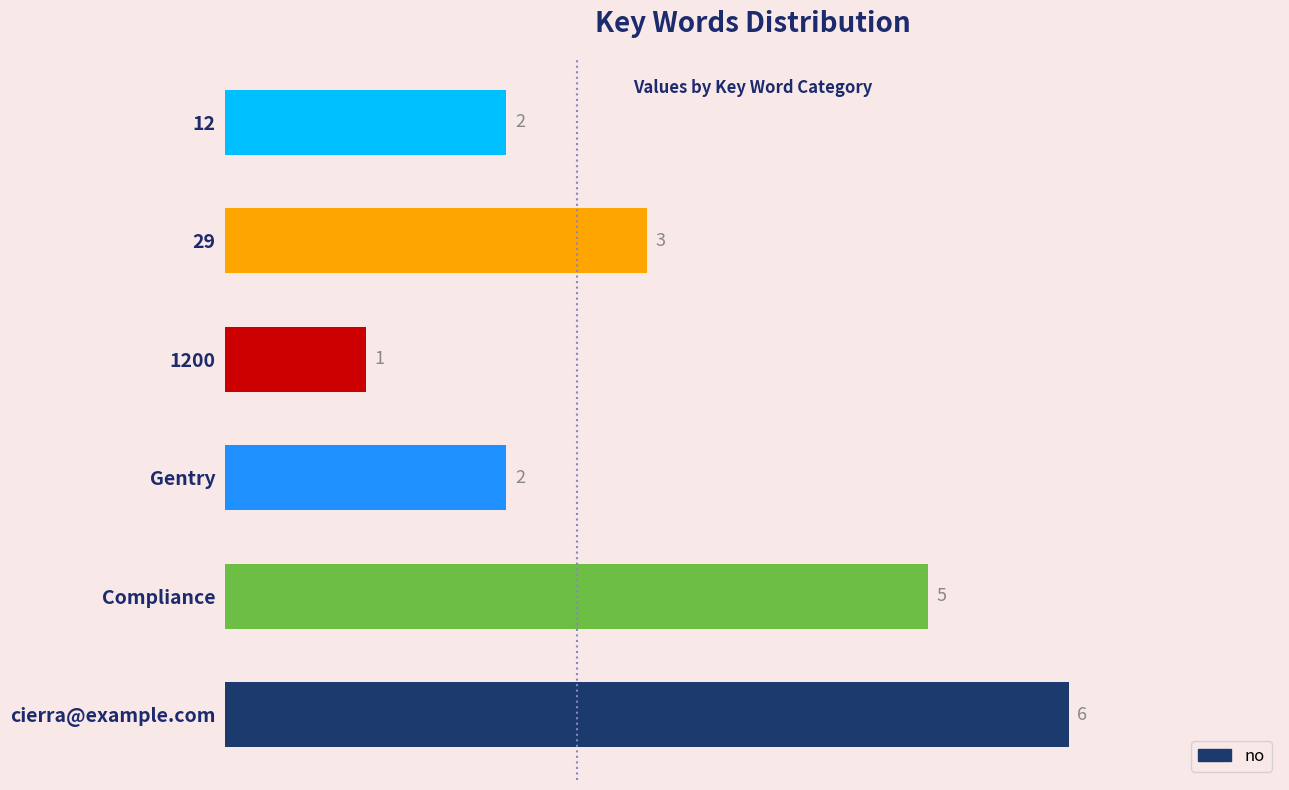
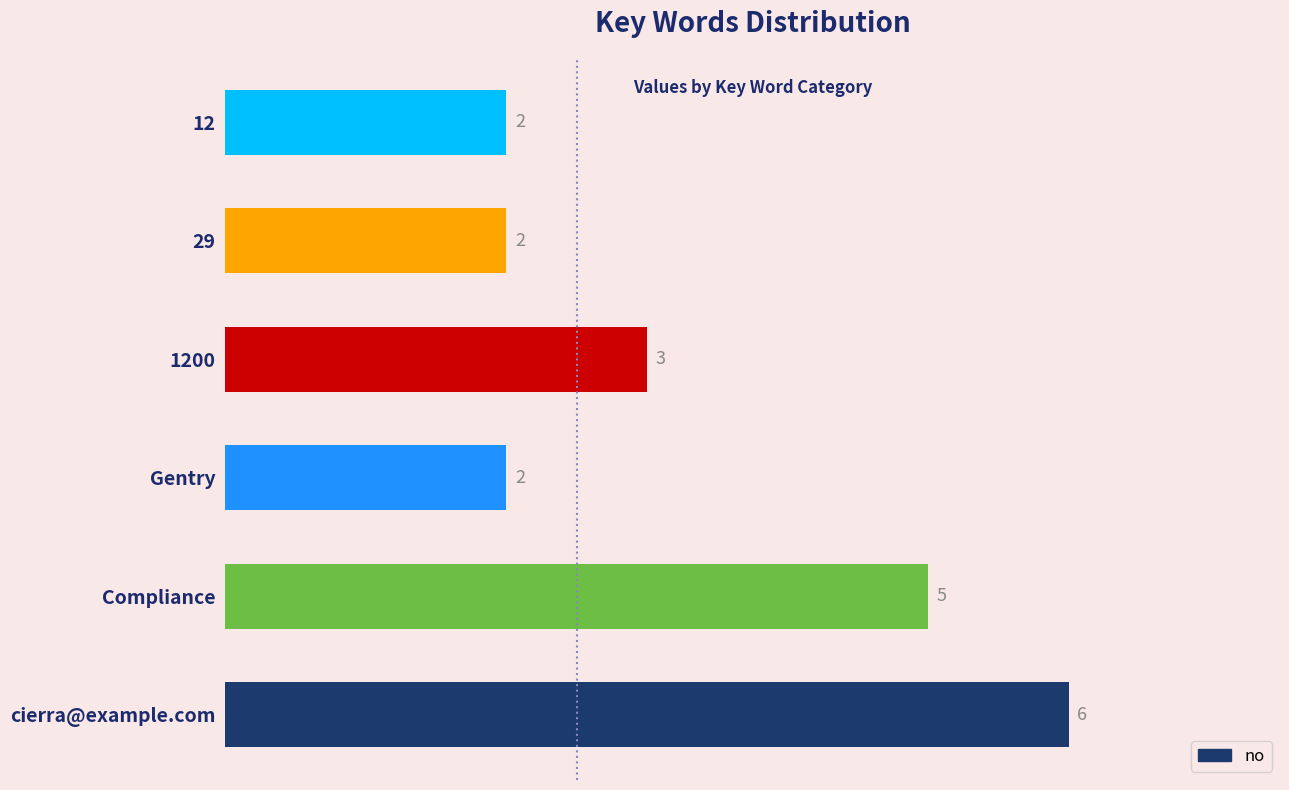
  {
    "12": 2,
-   "29": 3,
-   "1200": 1,
+   "29": 2,
+   "1200": 3,
    "Gentry": 2,
    "Compliance": 5,
    "cierra@example.com": 6
  }
